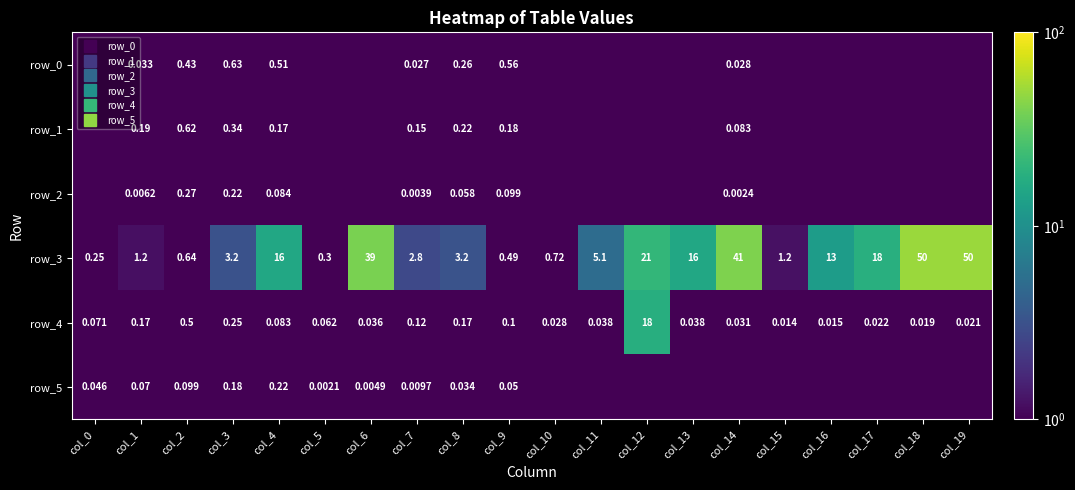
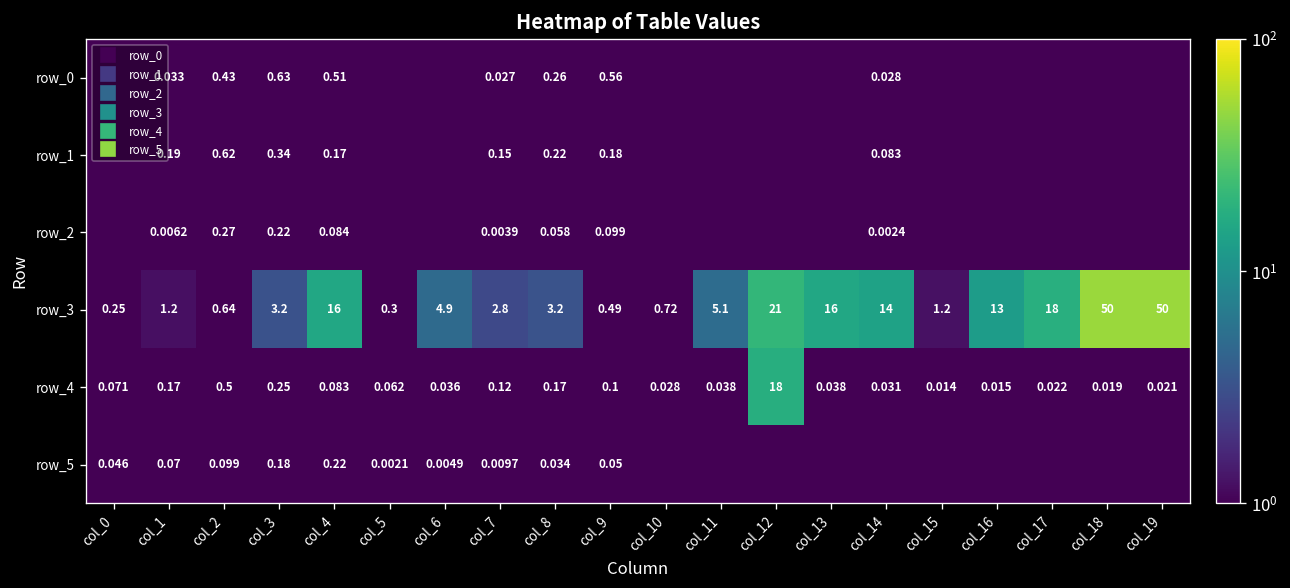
  {
    "row_0": {
      "col_2": 0.43,
      "col_3": 0.63,
      "col_4": 0.51,
      "col_7": 0.027,
      "col_8": 0.26,
      "col_9": 0.56,
      "col_14": 0.028
    },
    "row_1": {
      "col_2": 0.62,
      "col_3": 0.34,
      "col_4": 0.17,
      "col_7": 0.15,
      "col_8": 0.22,
      "col_9": 0.18,
      "col_14": 0.083
    },
    "row_2": {
      "col_1": 0.0062,
      "col_2": 0.27,
      "col_3": 0.22,
      "col_4": 0.084,
      "col_7": 0.0039,
      "col_8": 0.058,
      "col_9": 0.099,
      "col_14": 0.0024
    },
    "row_3": {
      "col_0": 0.25,
      "col_1": 1.2,
      "col_2": 0.64,
      "col_3": 3.2,
      "col_4": 16,
      "col_5": 0.3,
-     "col_6": 39,
+     "col_6": 4.9,
      "col_7": 2.8,
      "col_8": 3.2,
      "col_9": 0.49,
      "col_10": 0.72,
      "col_11": 5.1,
      "col_12": 21,
      "col_13": 16,
-     "col_14": 41,
+     "col_14": 14,
      "col_15": 1.2,
      "col_16": 13,
      "col_17": 18,
      "col_18": 50,
      "col_19": 50
    },
    "row_4": {
      "col_0": 0.071,
      "col_1": 0.17,
      "col_2": 0.5,
      "col_3": 0.25,
      "col_4": 0.083,
      "col_5": 0.062,
      "col_6": 0.036,
      "col_7": 0.12,
      "col_8": 0.17,
      "col_9": 0.1,
      "col_10": 0.028,
      "col_11": 0.038,
      "col_12": 18,
      "col_13": 0.038,
      "col_14": 0.031,
      "col_15": 0.014,
      "col_16": 0.015,
      "col_17": 0.022,
      "col_18": 0.019,
      "col_19": 0.021
    },
    "row_5": {
      "col_0": 0.046,
      "col_1": 0.07,
      "col_2": 0.099,
      "col_3": 0.18,
      "col_4": 0.22,
      "col_5": 0.0021,
      "col_6": 0.0049,
      "col_7": 0.0097,
      "col_8": 0.034,
      "col_9": 0.05
    }
  }
